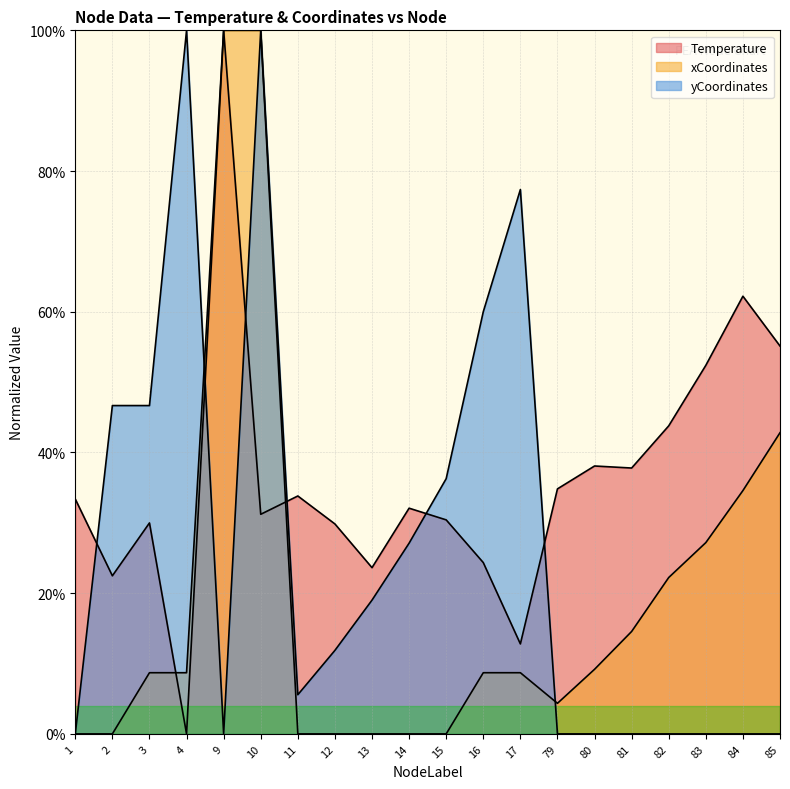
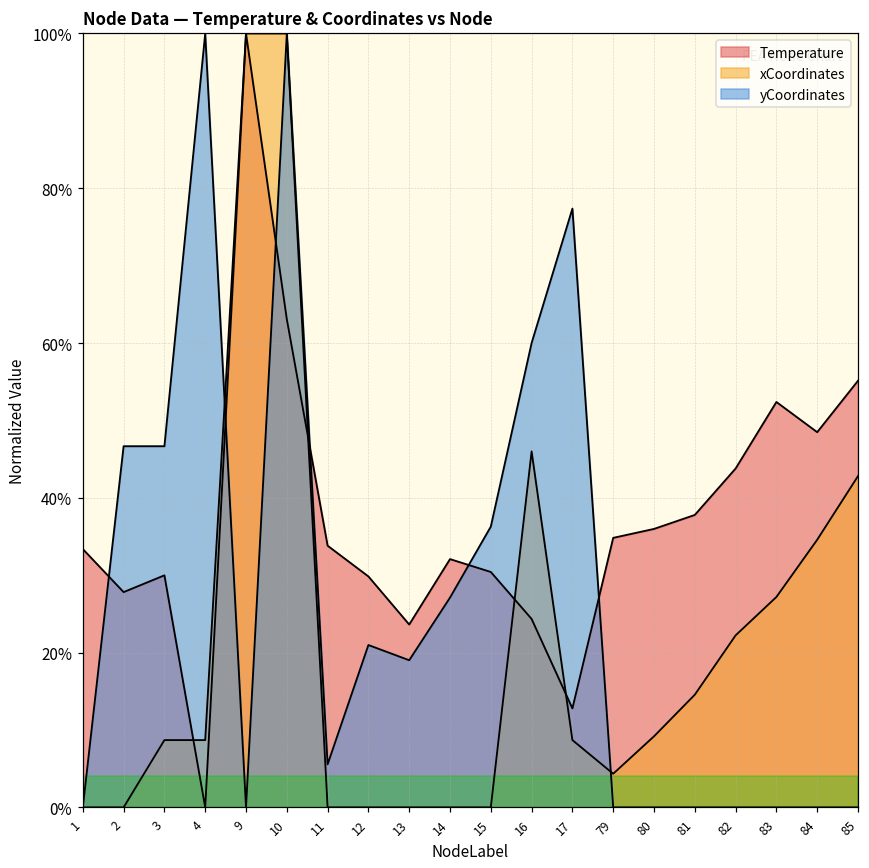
  {
    "Temperature": {
      "1": "33%",
-     "2": "22%",
+     "2": "28%",
      "3": "30%",
      "4": "0%",
-     "10": "31%",
+     "10": "63%",
      "11": "34%",
      "12": "30%",
      "13": "24%",
      "14": "32%",
      "15": "30%",
      "16": "24%",
      "17": "13%",
      "79": "35%",
-     "80": "38%",
+     "80": "36%",
      "81": "38%",
      "82": "44%",
      "83": "52%",
-     "84": "62%",
+     "84": "48%",
      "85": "55%"
    },
    "xCoordinates": {
      "2": "0%",
      "3": "9%",
      "4": "9%",
      "11": "0%",
      "12": "0%",
      "13": "0%",
      "14": "0%",
      "15": "0%",
-     "16": "9%",
+     "16": "46%",
      "17": "9%",
      "79": "4%",
      "80": "9%",
      "81": "15%",
      "82": "22%",
      "83": "27%",
      "84": "35%",
      "85": "43%"
    },
    "yCoordinates": {
      "2": "47%",
      "3": "47%",
      "4": "100%",
      "9": "0%",
      "11": "6%",
-     "12": "12%",
+     "12": "21%",
      "13": "19%",
      "14": "27%",
      "15": "36%",
      "16": "60%",
      "17": "77%",
      "79": "0%",
      "80": "0%",
      "81": "0%",
      "82": "0%",
      "83": "0%",
      "84": "0%",
      "85": "0%"
    }
  }
